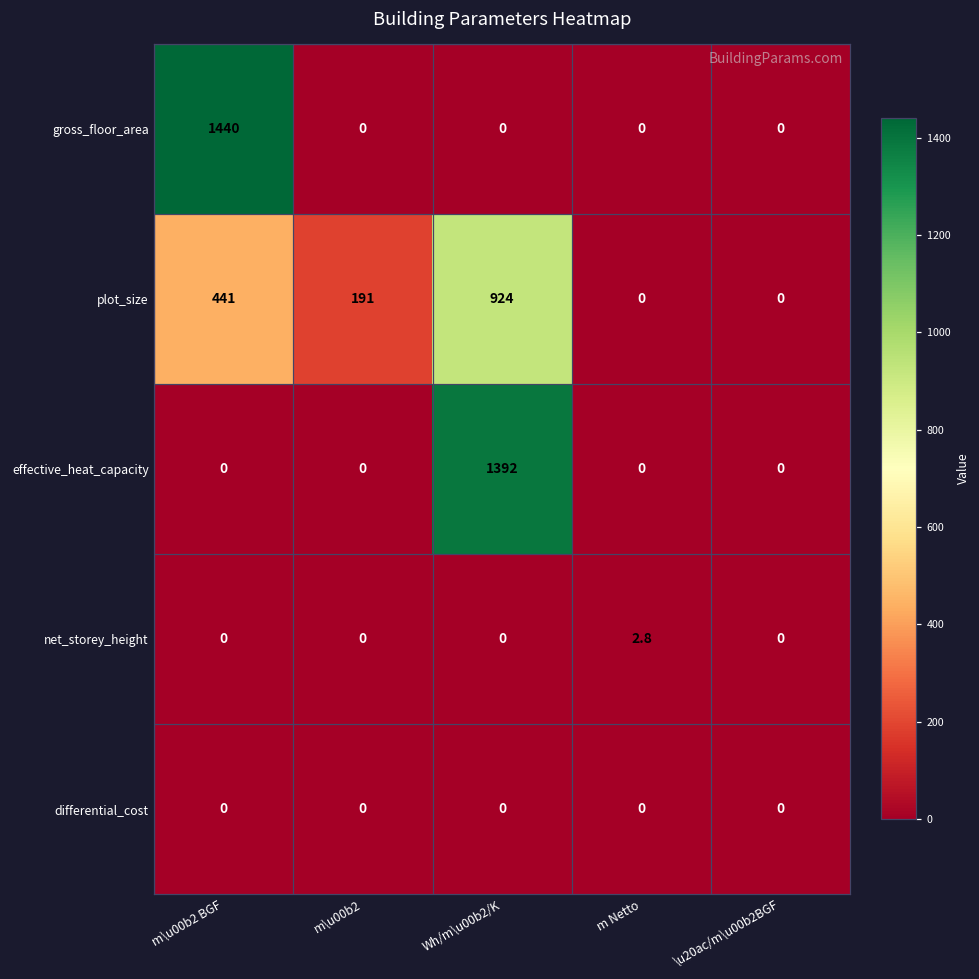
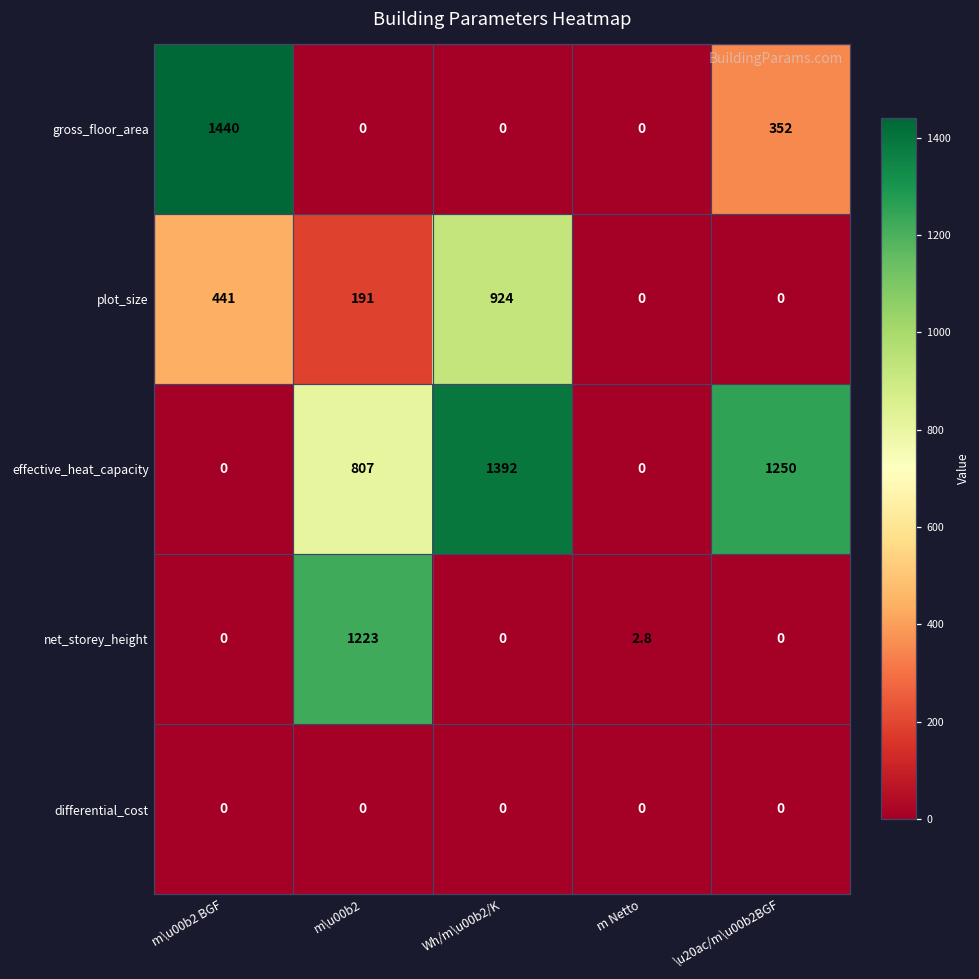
  {
    "gross_floor_area": {
      "m\\u00b2 BGF": 1440,
      "m\\u00b2": 0,
      "Wh/m\\u00b2/K": 0,
      "m Netto": 0,
-     "\\u20ac/m\\u00b2BGF": 0
+     "\\u20ac/m\\u00b2BGF": 352
    },
    "plot_size": {
      "m\\u00b2 BGF": 441,
      "m\\u00b2": 191,
      "Wh/m\\u00b2/K": 924,
      "m Netto": 0,
      "\\u20ac/m\\u00b2BGF": 0
    },
    "effective_heat_capacity": {
      "m\\u00b2 BGF": 0,
-     "m\\u00b2": 0,
+     "m\\u00b2": 807,
      "Wh/m\\u00b2/K": 1392,
      "m Netto": 0,
-     "\\u20ac/m\\u00b2BGF": 0
+     "\\u20ac/m\\u00b2BGF": 1250
    },
    "net_storey_height": {
      "m\\u00b2 BGF": 0,
-     "m\\u00b2": 0,
+     "m\\u00b2": 1223,
      "Wh/m\\u00b2/K": 0,
      "m Netto": 2.8,
      "\\u20ac/m\\u00b2BGF": 0
    },
    "differential_cost": {
      "m\\u00b2 BGF": 0,
      "m\\u00b2": 0,
      "Wh/m\\u00b2/K": 0,
      "m Netto": 0,
      "\\u20ac/m\\u00b2BGF": 0
    }
  }
